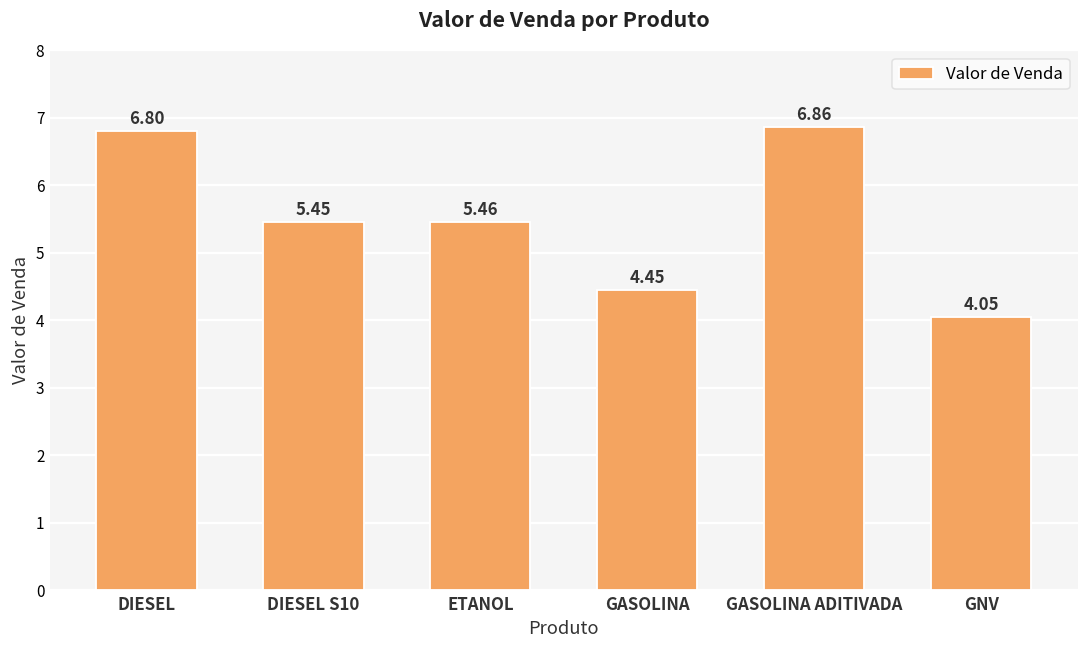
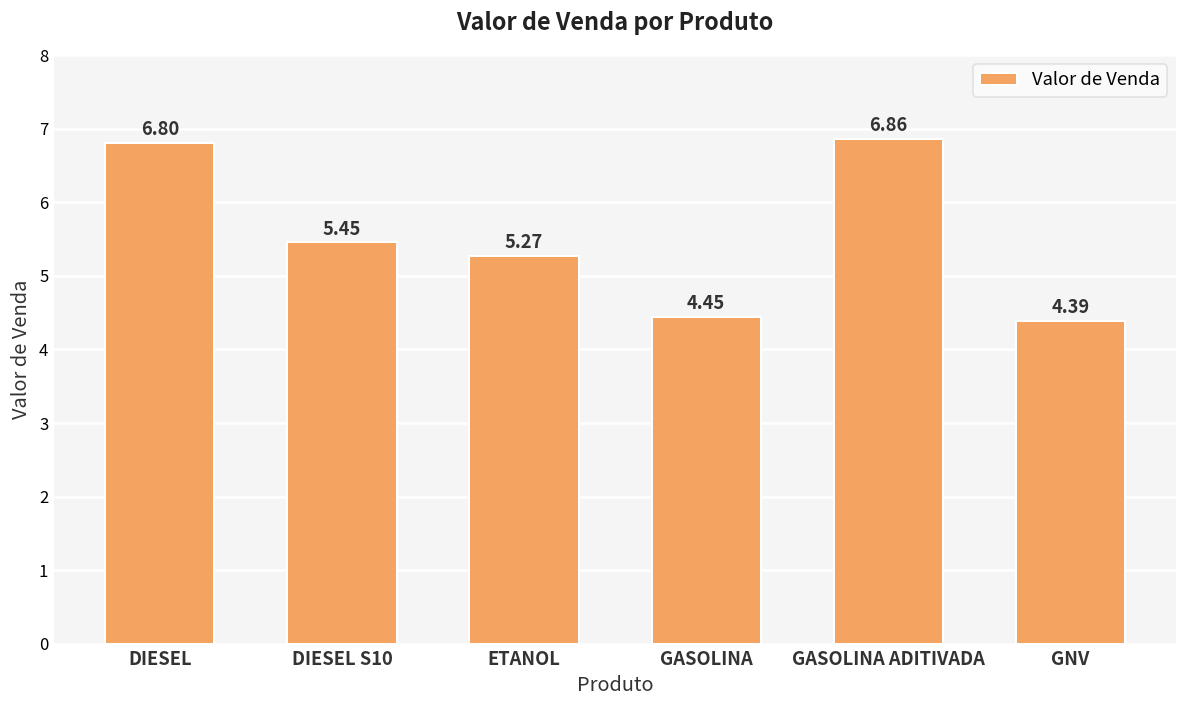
  {
    "DIESEL": 6.80,
    "DIESEL S10": 5.45,
-   "ETANOL": 5.46,
+   "ETANOL": 5.27,
    "GASOLINA": 4.45,
    "GASOLINA ADITIVADA": 6.86,
-   "GNV": 4.05
+   "GNV": 4.39
  }
